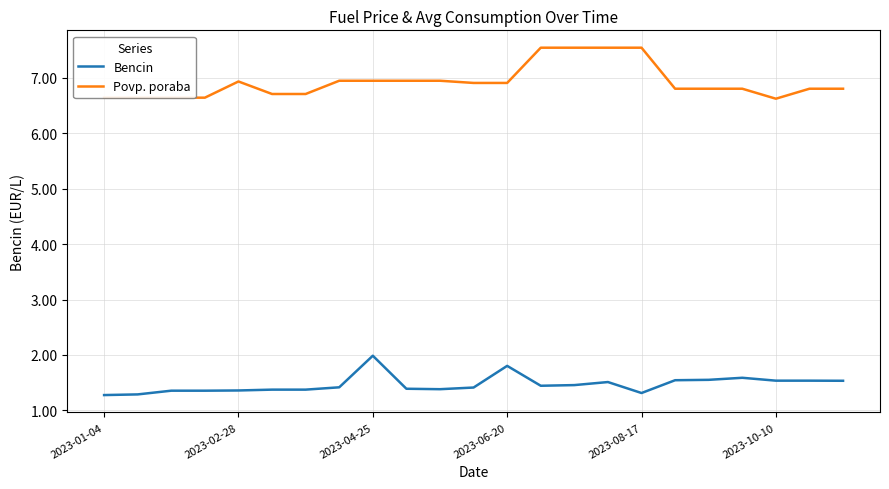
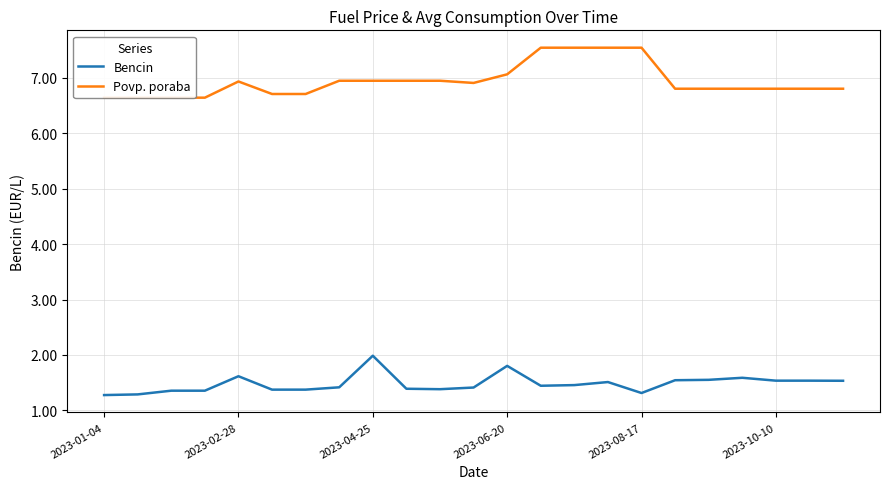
  {
    "Bencin": {
      "2023-01-04": 1.3,
-     "2023-02-28": 1.4,
+     "2023-02-28": 1.6,
      "2023-04-25": 2.0,
      "2023-06-20": 1.8,
      "2023-08-17": 1.3,
      "2023-10-10": 1.5
    },
    "Povp. poraba": {
      "2023-02-28": 6.9,
      "2023-04-25": 6.9,
-     "2023-06-20": 6.9,
+     "2023-06-20": 7.1,
      "2023-08-17": 7.5,
-     "2023-10-10": 6.6
+     "2023-10-10": 6.8
    }
  }
